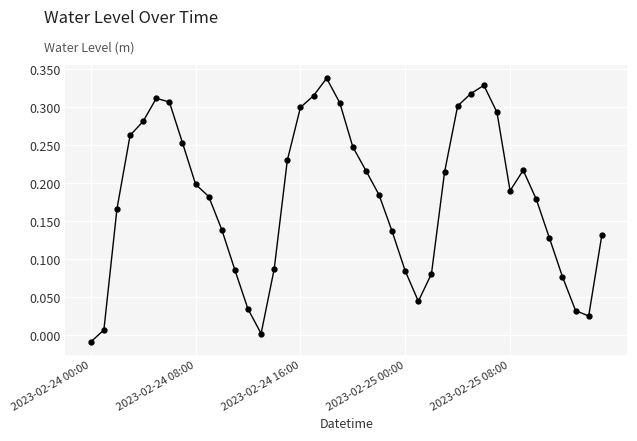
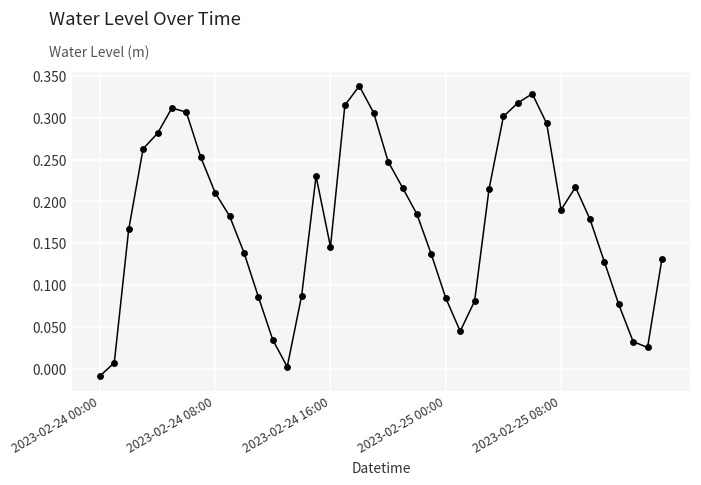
  {
    "2023-02-24 00:00": -0.01,
-   "2023-02-24 08:00": 0.20,
-   "2023-02-24 16:00": 0.30,
+   "2023-02-24 08:00": 0.21,
+   "2023-02-24 16:00": 0.15,
    "2023-02-25 00:00": 0.08,
    "2023-02-25 08:00": 0.19
  }
